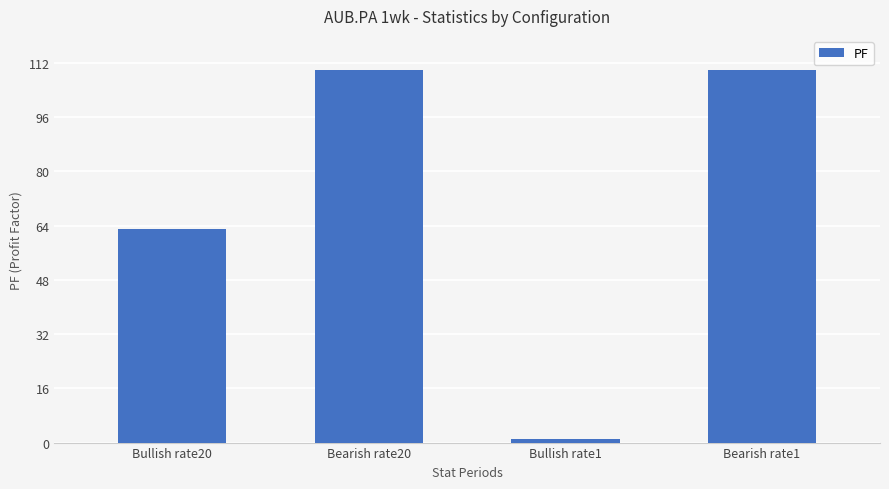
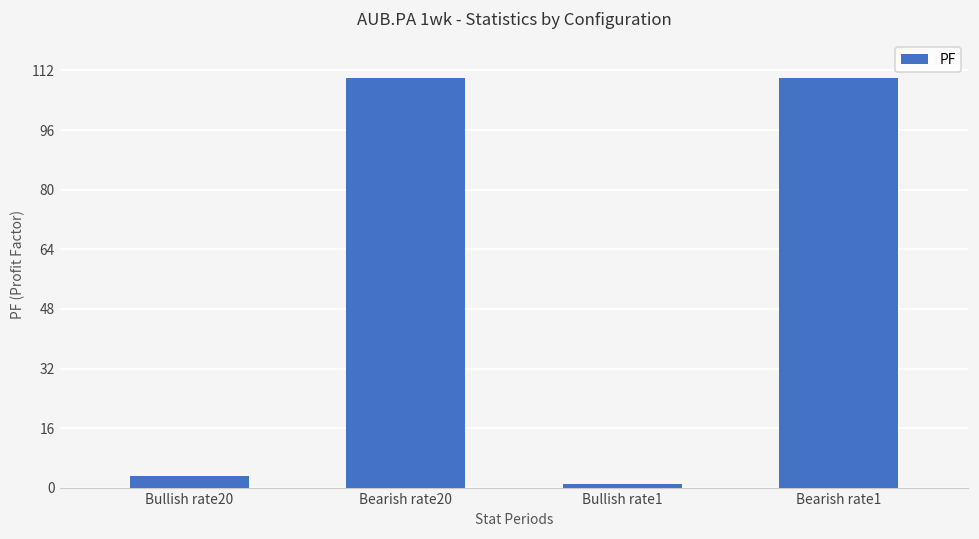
  {
-   "Bullish rate20": 63,
+   "Bullish rate20": 3,
    "Bearish rate20": 110,
    "Bullish rate1": 1,
    "Bearish rate1": 110
  }
